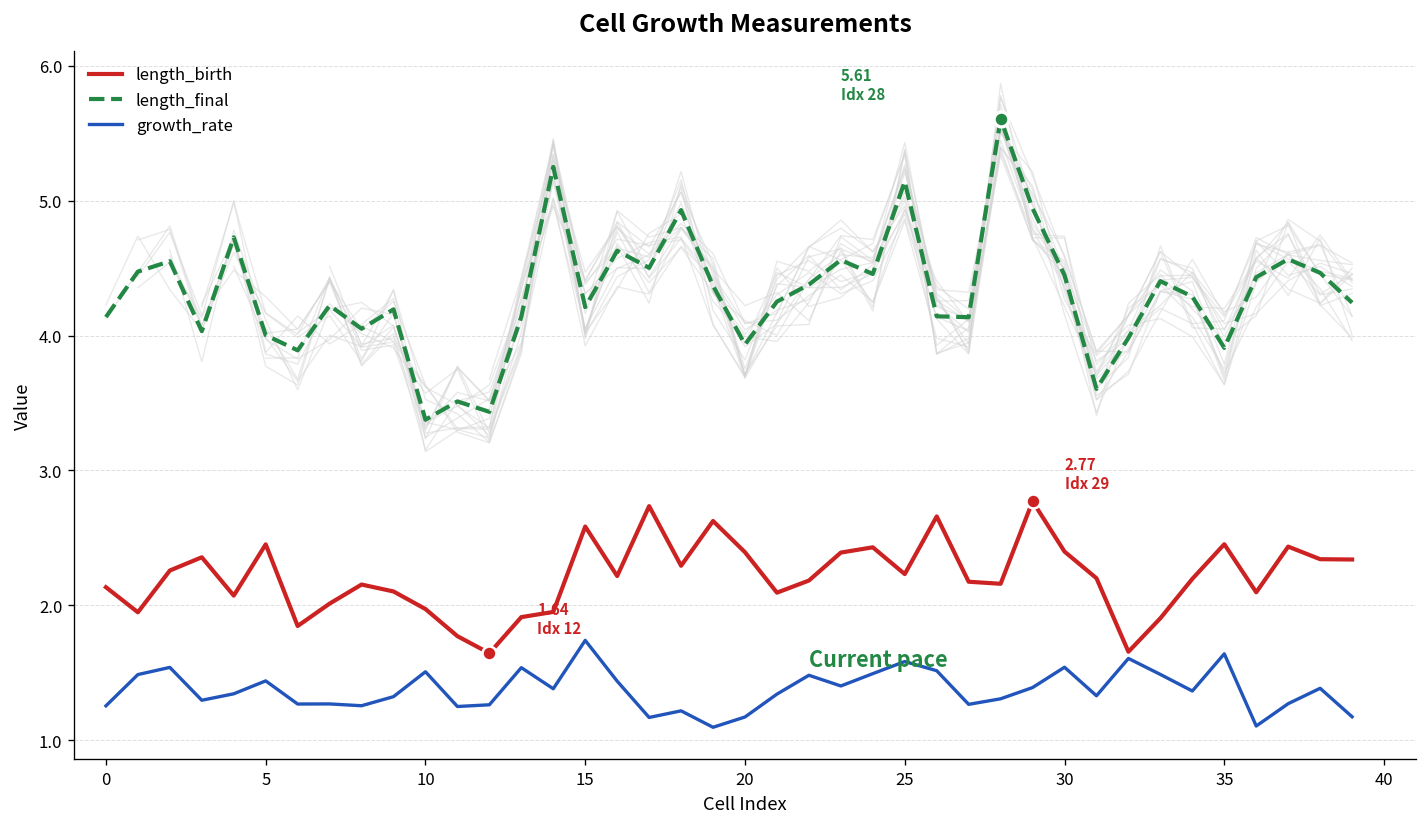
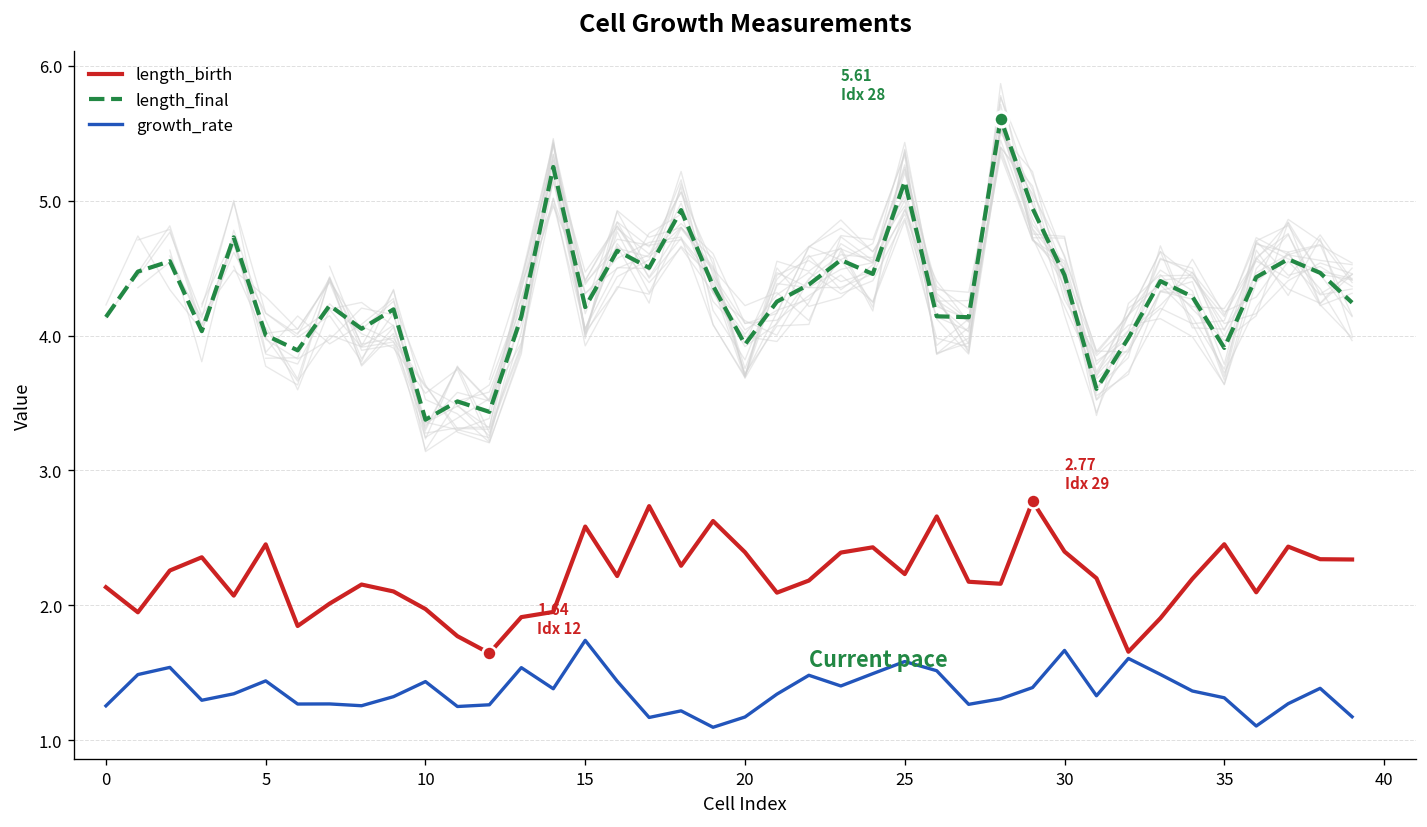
  {
    "growth_rate": {
      "0": 1.25,
      "5": 1.44,
-     "10": 1.51,
+     "10": 1.43,
      "15": 1.74,
      "20": 1.17,
      "25": 1.58,
-     "30": 1.54,
-     "35": 1.64
+     "30": 1.66,
+     "35": 1.31
    }
  }
